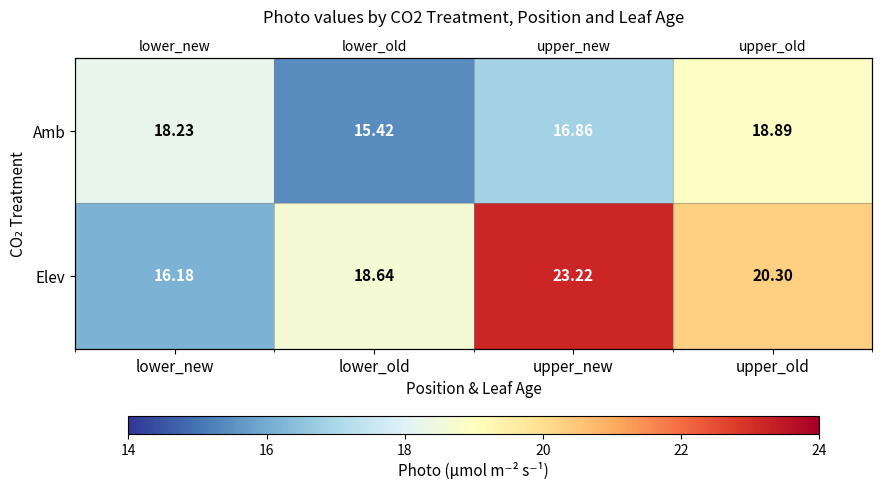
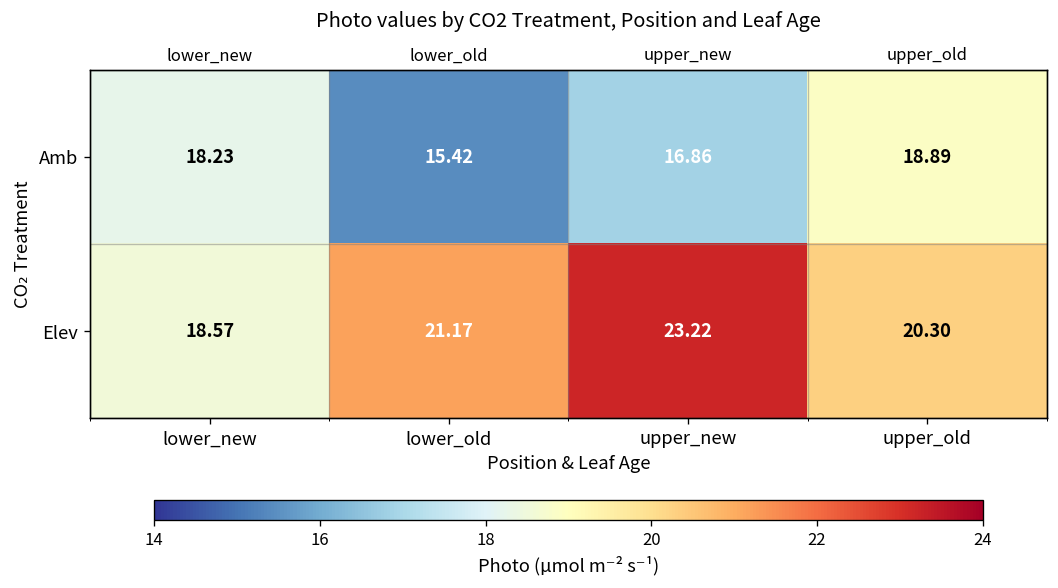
  {
    "Amb": {
      "lower_new": 18.23,
      "lower_old": 15.42,
      "upper_new": 16.86,
      "upper_old": 18.89
    },
    "Elev": {
-     "lower_new": 16.18,
-     "lower_old": 18.64,
+     "lower_new": 18.57,
+     "lower_old": 21.17,
      "upper_new": 23.22,
      "upper_old": 20.30
    }
  }
